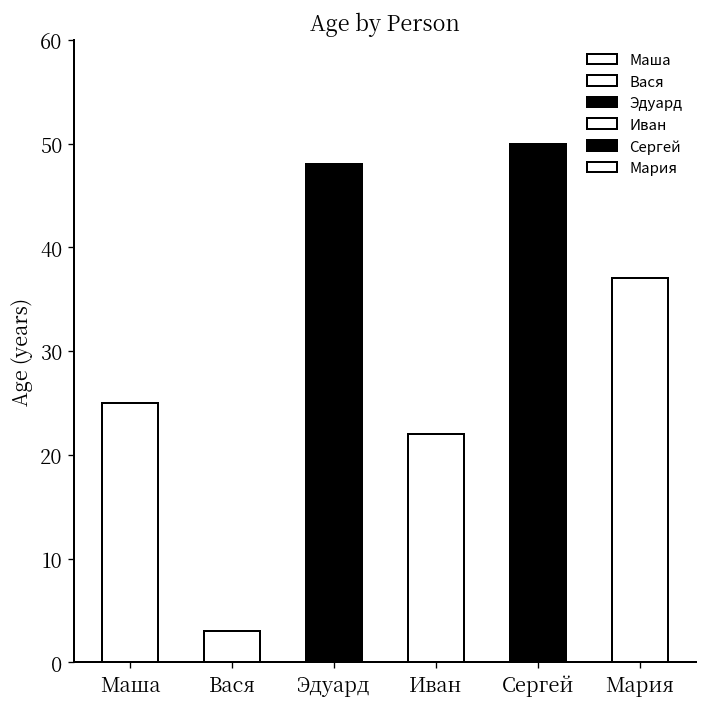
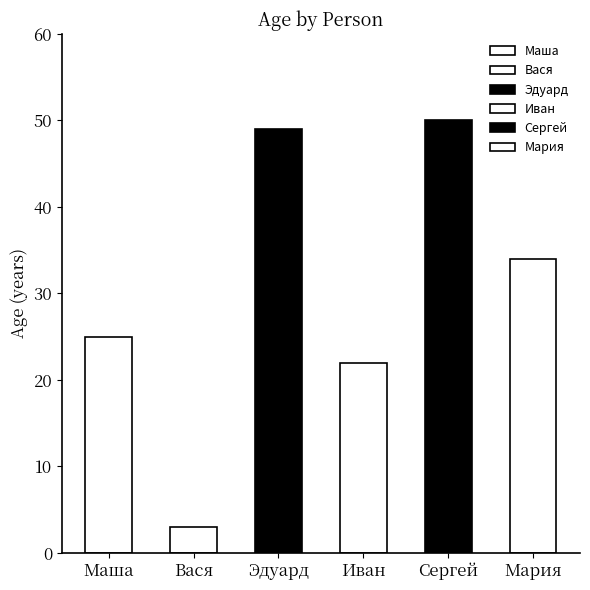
  {
    "Маша": 25,
    "Вася": 3,
-   "Эдуард": 48,
+   "Эдуард": 49,
    "Иван": 22,
    "Сергей": 50,
-   "Мария": 37
+   "Мария": 34
  }
